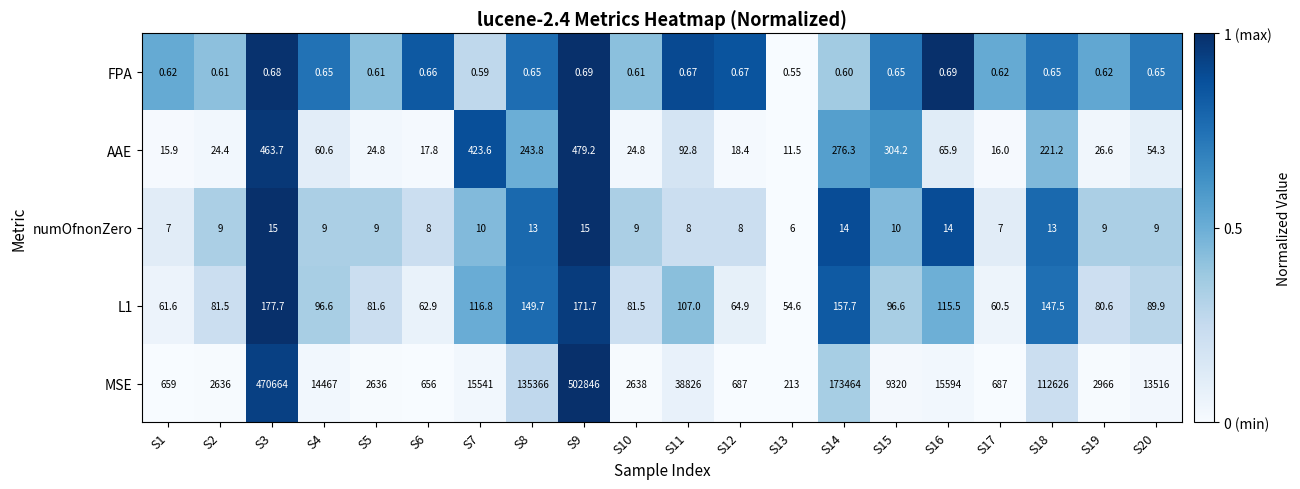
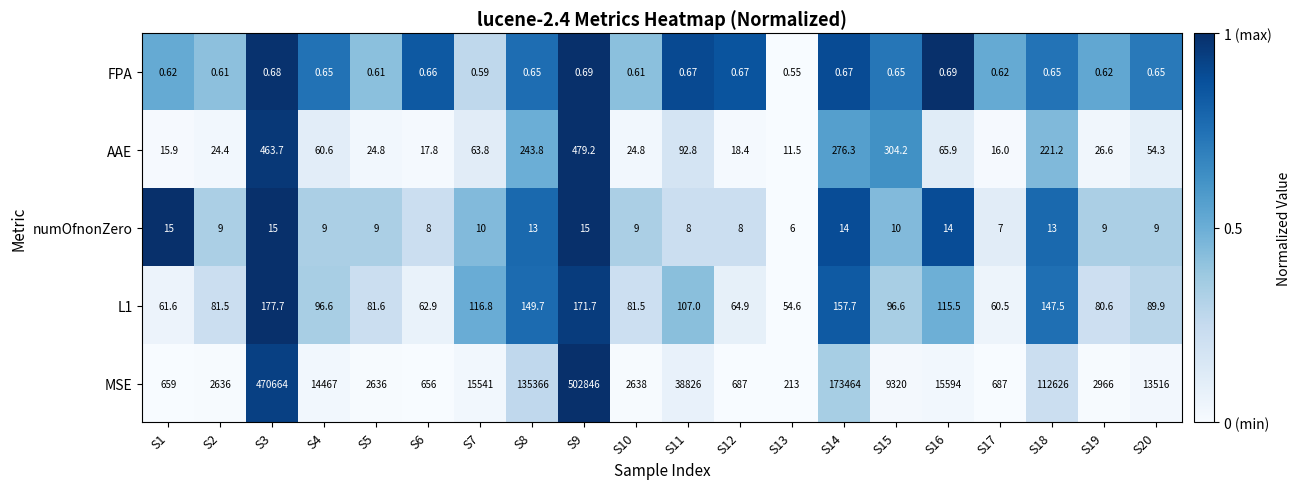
  {
    "FPA": {
      "S1": 0.62,
      "S2": 0.61,
      "S3": 0.68,
      "S4": 0.65,
      "S5": 0.61,
      "S6": 0.66,
      "S7": 0.59,
      "S8": 0.65,
      "S9": 0.69,
      "S10": 0.61,
      "S11": 0.67,
      "S12": 0.67,
      "S13": 0.55,
-     "S14": 0.60,
+     "S14": 0.67,
      "S15": 0.65,
      "S16": 0.69,
      "S17": 0.62,
      "S18": 0.65,
      "S19": 0.62,
      "S20": 0.65
    },
    "AAE": {
      "S1": 15.9,
      "S2": 24.4,
      "S3": 463.7,
      "S4": 60.6,
      "S5": 24.8,
      "S6": 17.8,
-     "S7": 423.6,
+     "S7": 63.8,
      "S8": 243.8,
      "S9": 479.2,
      "S10": 24.8,
      "S11": 92.8,
      "S12": 18.4,
      "S13": 11.5,
      "S14": 276.3,
      "S15": 304.2,
      "S16": 65.9,
      "S17": 16.0,
      "S18": 221.2,
      "S19": 26.6,
      "S20": 54.3
    },
    "numOfnonZero": {
-     "S1": 7,
+     "S1": 15,
      "S2": 9,
      "S3": 15,
      "S4": 9,
      "S5": 9,
      "S6": 8,
      "S7": 10,
      "S8": 13,
      "S9": 15,
      "S10": 9,
      "S11": 8,
      "S12": 8,
      "S13": 6,
      "S14": 14,
      "S15": 10,
      "S16": 14,
      "S17": 7,
      "S18": 13,
      "S19": 9,
      "S20": 9
    },
    "L1": {
      "S1": 61.6,
      "S2": 81.5,
      "S3": 177.7,
      "S4": 96.6,
      "S5": 81.6,
      "S6": 62.9,
      "S7": 116.8,
      "S8": 149.7,
      "S9": 171.7,
      "S10": 81.5,
      "S11": 107.0,
      "S12": 64.9,
      "S13": 54.6,
      "S14": 157.7,
      "S15": 96.6,
      "S16": 115.5,
      "S17": 60.5,
      "S18": 147.5,
      "S19": 80.6,
      "S20": 89.9
    },
    "MSE": {
      "S1": 659,
      "S2": 2636,
      "S3": 470664,
      "S4": 14467,
      "S5": 2636,
      "S6": 656,
      "S7": 15541,
      "S8": 135366,
      "S9": 502846,
      "S10": 2638,
      "S11": 38826,
      "S12": 687,
      "S13": 213,
      "S14": 173464,
      "S15": 9320,
      "S16": 15594,
      "S17": 687,
      "S18": 112626,
      "S19": 2966,
      "S20": 13516
    }
  }
